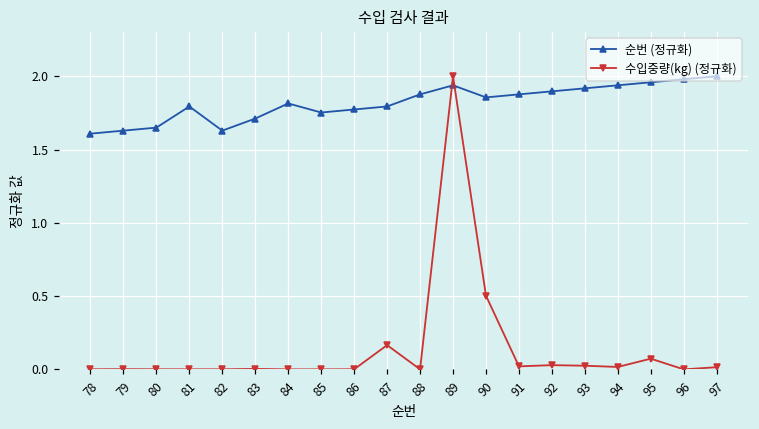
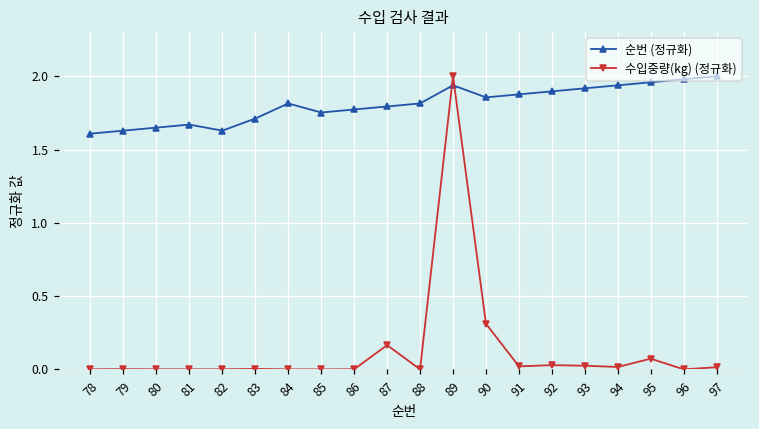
  {
    "순번 (정규화)": {
      "78": 1.61,
      "79": 1.63,
      "80": 1.65,
-     "81": 1.79,
+     "81": 1.67,
      "82": 1.63,
      "83": 1.71,
      "84": 1.81,
      "85": 1.75,
      "86": 1.77,
      "87": 1.79,
-     "88": 1.88,
+     "88": 1.81,
      "89": 1.94,
      "90": 1.86,
      "91": 1.88,
      "92": 1.90,
      "93": 1.92,
      "94": 1.94,
      "95": 1.96,
      "96": 1.98
    },
    "수입중량(kg) (정규화)": {
      "78": 0.00,
      "79": 0.00,
      "80": 0.00,
      "81": 0.00,
      "82": 0.00,
      "83": 0.00,
      "84": 0.00,
      "85": 0.00,
      "86": 0.00,
      "87": 0.17,
      "88": 0.00,
      "89": 2.00,
-     "90": 0.50,
+     "90": 0.31,
      "91": 0.02,
      "92": 0.03,
      "93": 0.03,
      "94": 0.02,
      "95": 0.07,
      "96": 0.00,
      "97": 0.01
    }
  }
